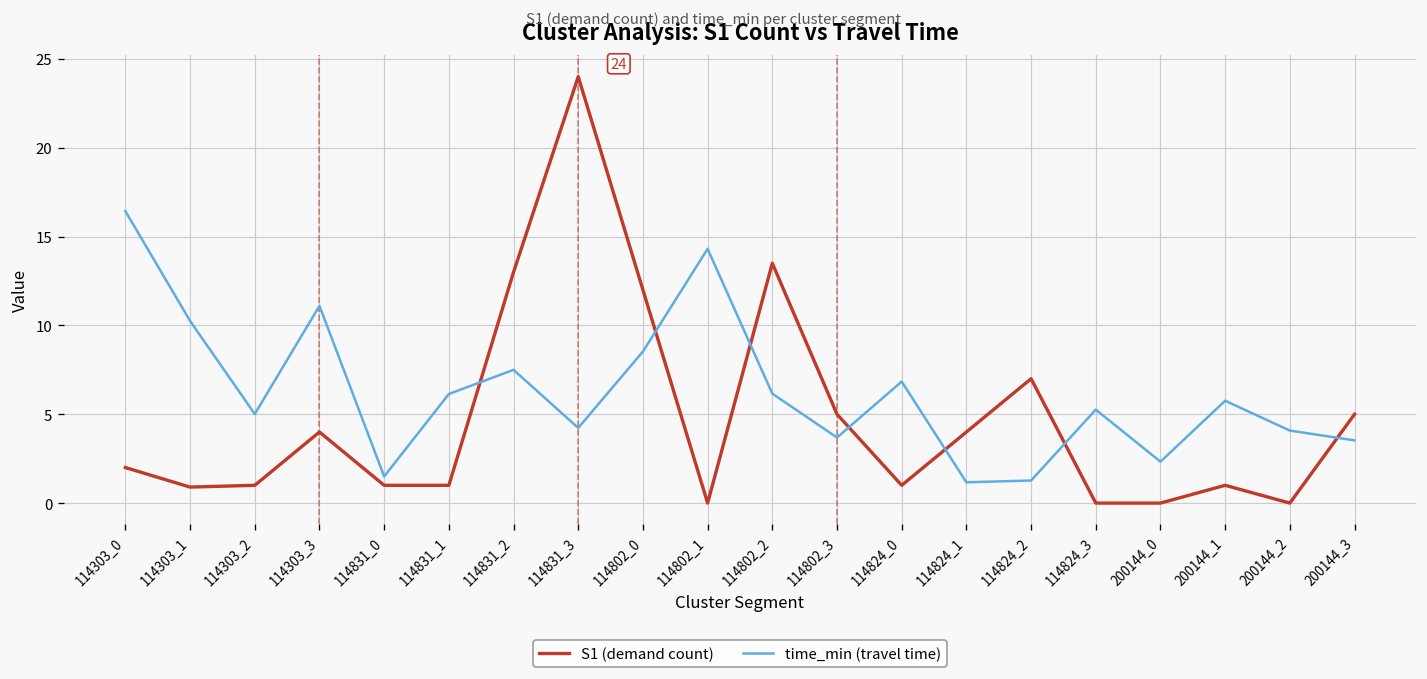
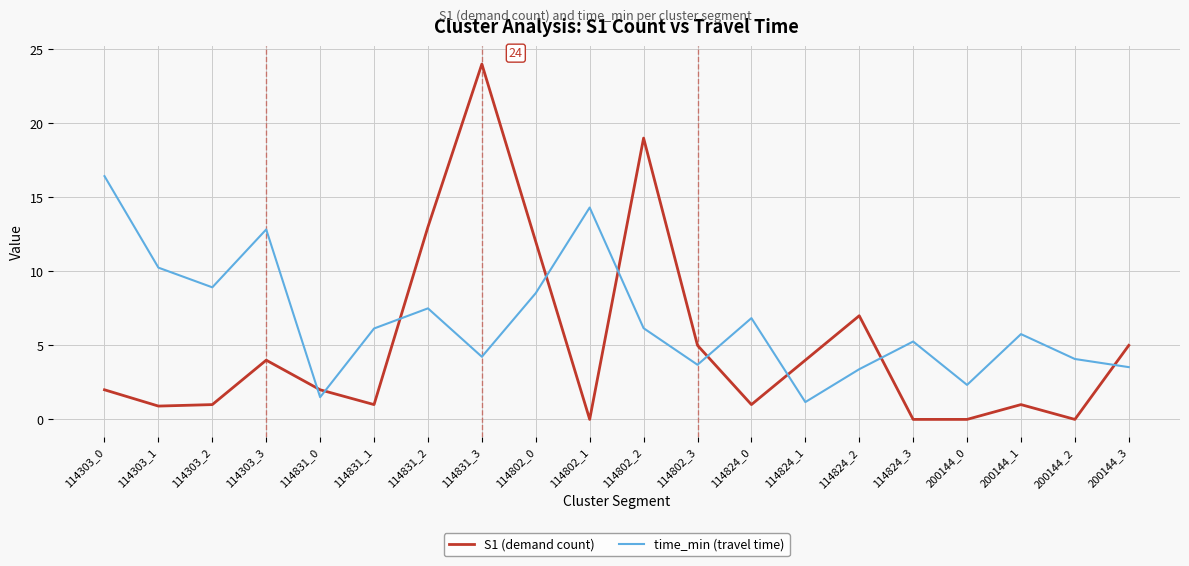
  {
    "S1 (demand count)": {
      "114303_0": 2.0,
      "114303_1": 0.9,
      "114303_2": 1.0,
      "114303_3": 4.0,
-     "114831_0": 1,
+     "114831_0": 2,
      "114831_1": 1.0,
      "114831_2": 13.0,
      "114802_0": 12.0,
      "114802_1": 0.0,
-     "114802_2": 13.5,
+     "114802_2": 19.0,
      "114802_3": 5.0,
      "114824_0": 1.0,
      "114824_1": 4.0,
      "114824_2": 7.0,
      "114824_3": 0.0,
      "200144_0": 0.0,
      "200144_1": 1.0,
      "200144_2": 0.0,
      "200144_3": 5.0
    },
    "time_min (travel time)": {
      "114303_0": 16.4,
      "114303_1": 10.3,
-     "114303_2": 5.0,
-     "114303_3": 11.1,
+     "114303_2": 8.9,
+     "114303_3": 12.8,
      "114831_0": 1.5,
      "114831_1": 6.1,
      "114831_2": 7.5,
      "114831_3": 4.2,
      "114802_0": 8.5,
      "114802_1": 14.3,
      "114802_2": 6.2,
      "114802_3": 3.7,
      "114824_0": 6.8,
      "114824_1": 1.2,
-     "114824_2": 1.3,
+     "114824_2": 3.4,
      "114824_3": 5.3,
      "200144_0": 2.3,
      "200144_1": 5.8,
      "200144_2": 4.1,
      "200144_3": 3.5
    }
  }
